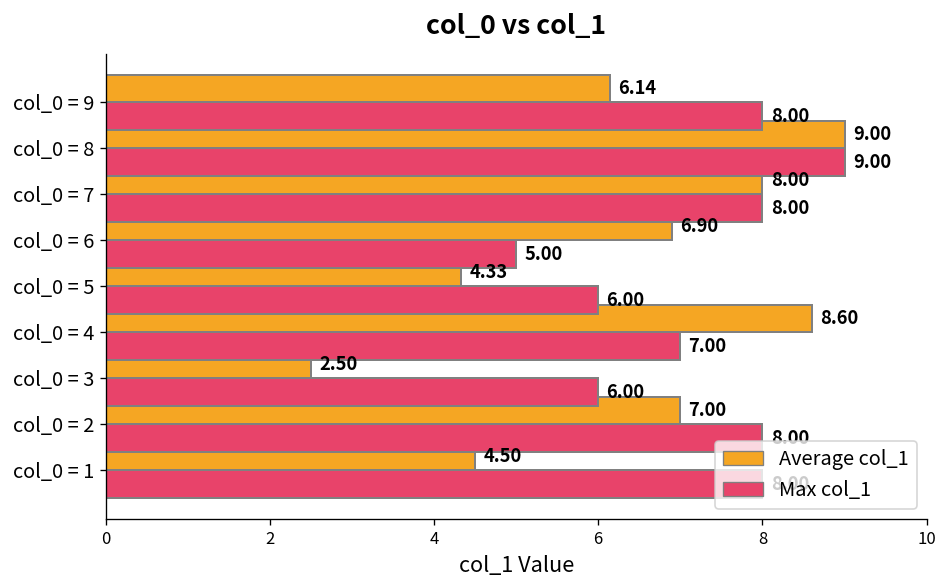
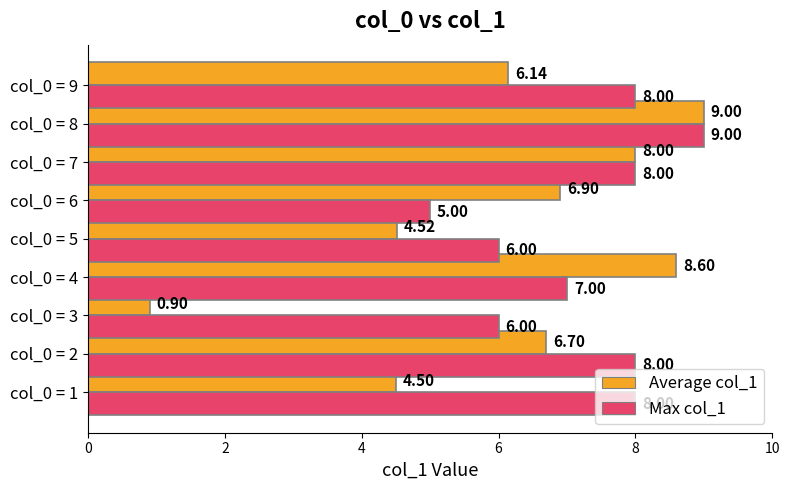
  {
    "Average col_1": {
      "col_0 = 9": 6.14,
      "col_0 = 8": 9.00,
      "col_0 = 7": 8.00,
      "col_0 = 6": 6.90,
-     "col_0 = 5": 4.33,
+     "col_0 = 5": 4.52,
      "col_0 = 4": 8.60,
-     "col_0 = 3": 2.50,
-     "col_0 = 2": 7.00,
+     "col_0 = 3": 0.90,
+     "col_0 = 2": 6.70,
      "col_0 = 1": 4.50
    },
    "Max col_1": {
      "col_0 = 9": 8.00,
      "col_0 = 8": 9.00,
      "col_0 = 7": 8.00,
      "col_0 = 6": 5.00,
      "col_0 = 5": 6.00,
      "col_0 = 4": 7.00,
      "col_0 = 3": 6.00
    }
  }
